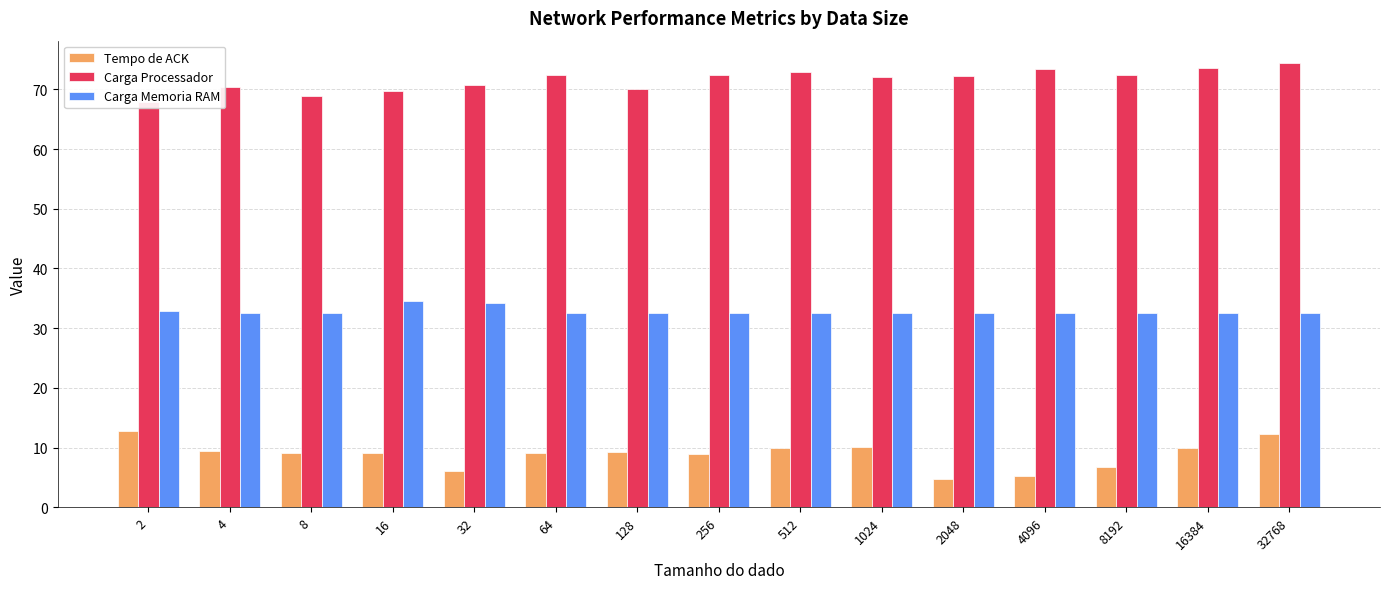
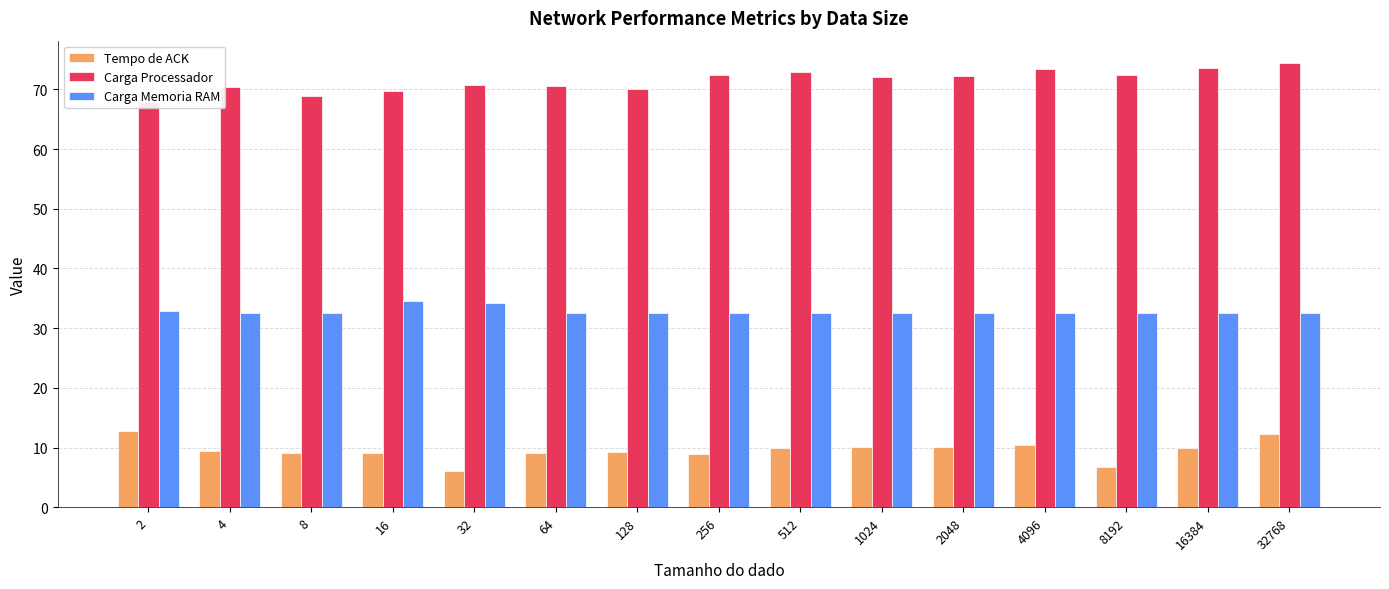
  {
    "Tempo de ACK": {
      "2": 13,
      "4": 9,
      "8": 9,
      "16": 9,
      "32": 6,
      "64": 9,
      "128": 9,
      "256": 9,
      "512": 10,
      "1024": 10,
-     "2048": 5,
-     "4096": 5,
+     "2048": 10,
+     "4096": 10,
      "8192": 7,
      "16384": 10,
      "32768": 12
    },
    "Carga Processador": {
      "4": 70,
      "8": 69,
      "16": 70,
      "32": 71,
-     "64": 72,
+     "64": 71,
      "128": 70,
      "256": 72,
      "512": 73,
      "1024": 72,
      "2048": 72,
      "4096": 73,
      "8192": 72,
      "16384": 74,
      "32768": 74
    },
    "Carga Memoria RAM": {
      "2": 33,
      "4": 33,
      "8": 33,
      "16": 35,
      "32": 34,
      "64": 33,
      "128": 33,
      "256": 33,
      "512": 33,
      "1024": 33,
      "2048": 33,
      "4096": 33,
      "8192": 33,
      "16384": 33,
      "32768": 33
    }
  }
